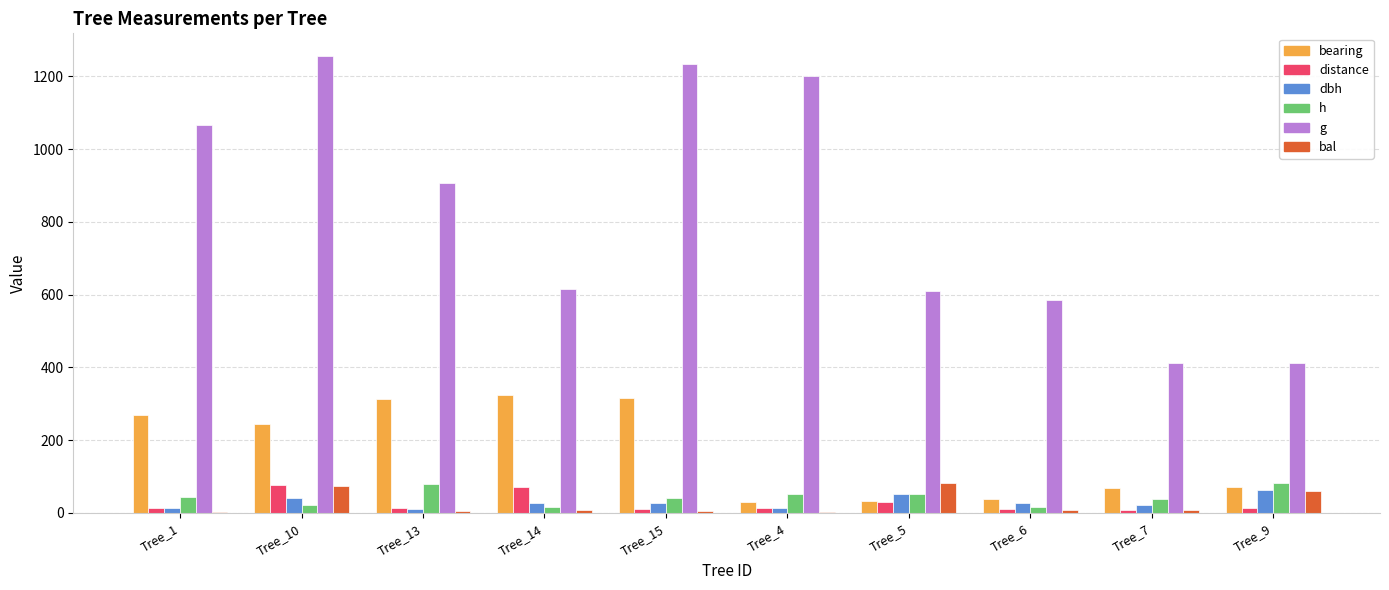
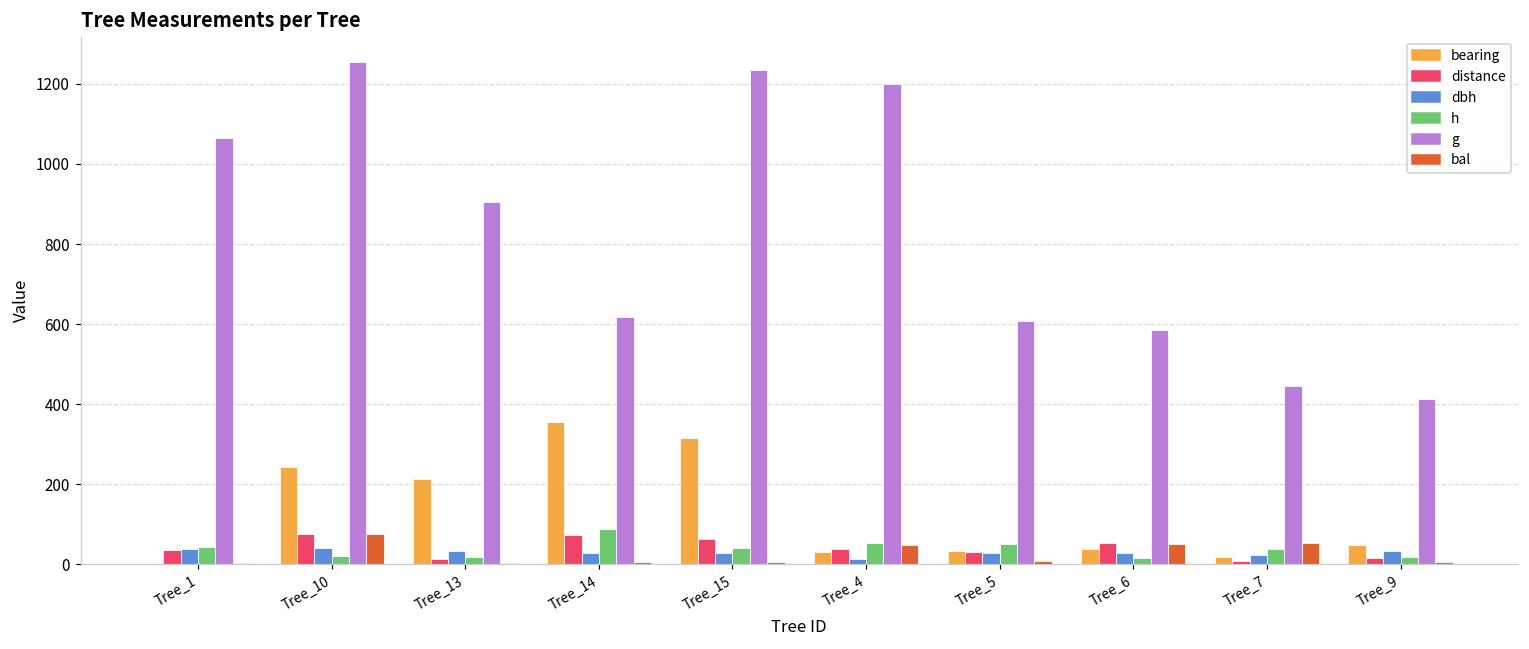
  {
    "bearing": {
-     "Tree_1": 270,
+     "Tree_1": 0,
      "Tree_10": 240,
-     "Tree_13": 310,
-     "Tree_14": 320,
+     "Tree_13": 210,
+     "Tree_14": 360,
      "Tree_15": 320,
      "Tree_4": 30,
      "Tree_5": 30,
      "Tree_6": 40,
-     "Tree_7": 70,
-     "Tree_9": 70
+     "Tree_7": 20,
+     "Tree_9": 50
    },
    "distance": {
-     "Tree_1": 10,
+     "Tree_1": 40,
      "Tree_10": 80,
      "Tree_13": 10,
      "Tree_14": 70,
-     "Tree_15": 10,
-     "Tree_4": 10,
+     "Tree_15": 60,
+     "Tree_4": 40,
      "Tree_5": 30,
-     "Tree_6": 10,
+     "Tree_6": 50,
      "Tree_7": 10,
      "Tree_9": 10
    },
    "dbh": {
-     "Tree_1": 10,
+     "Tree_1": 40,
      "Tree_10": 40,
-     "Tree_13": 10,
+     "Tree_13": 30,
      "Tree_14": 30,
      "Tree_15": 30,
      "Tree_4": 10,
-     "Tree_5": 50,
+     "Tree_5": 30,
      "Tree_6": 30,
      "Tree_7": 20,
-     "Tree_9": 60
+     "Tree_9": 30
    },
    "h": {
      "Tree_1": 40,
      "Tree_10": 20,
-     "Tree_13": 80,
-     "Tree_14": 20,
+     "Tree_13": 20,
+     "Tree_14": 90,
      "Tree_15": 40,
      "Tree_4": 50,
      "Tree_5": 50,
      "Tree_6": 20,
      "Tree_7": 40,
-     "Tree_9": 80
+     "Tree_9": 20
    },
    "g": {
      "Tree_1": 1070,
      "Tree_10": 1260,
      "Tree_13": 910,
      "Tree_14": 620,
      "Tree_15": 1230,
      "Tree_4": 1200,
      "Tree_5": 610,
      "Tree_6": 590,
-     "Tree_7": 410,
+     "Tree_7": 450,
      "Tree_9": 410
    },
    "bal": {
      "Tree_10": 70,
-     "Tree_4": 0,
-     "Tree_5": 80,
-     "Tree_6": 10,
-     "Tree_7": 10,
-     "Tree_9": 60
+     "Tree_4": 50,
+     "Tree_5": 10,
+     "Tree_6": 50,
+     "Tree_7": 50,
+     "Tree_9": 0
    }
  }
